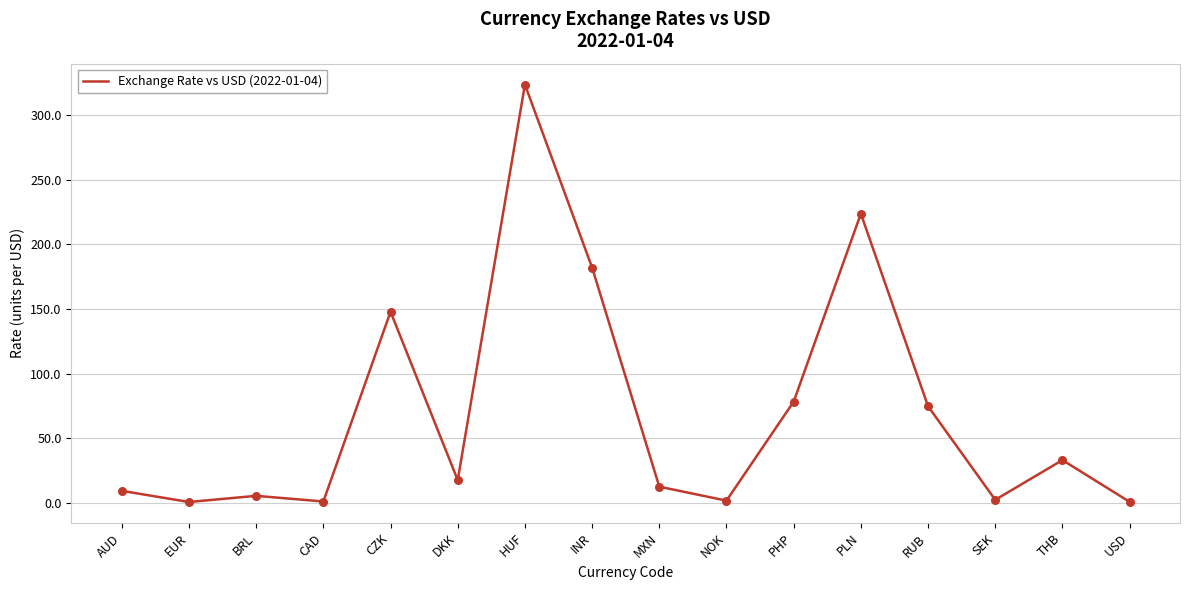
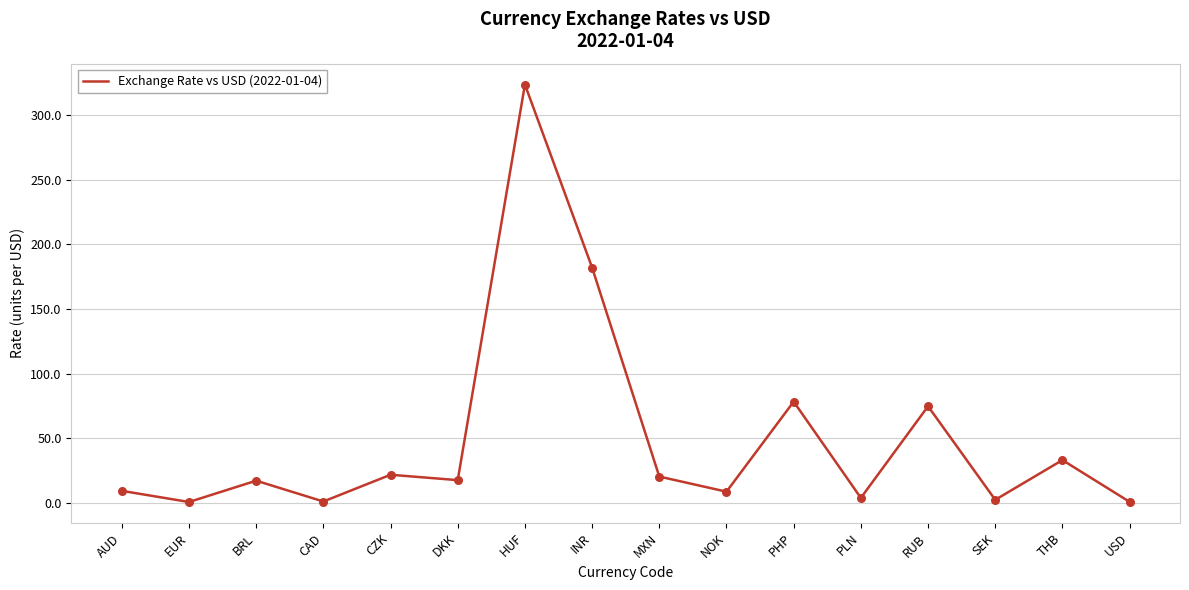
  {
    "AUD": 10,
    "EUR": 1,
-   "BRL": 6,
+   "BRL": 17,
    "CAD": 1,
-   "CZK": 148,
+   "CZK": 22,
    "DKK": 18,
    "HUF": 324,
    "INR": 182,
-   "MXN": 13,
-   "NOK": 2,
+   "MXN": 21,
+   "NOK": 9,
    "PHP": 78,
-   "PLN": 224,
+   "PLN": 4,
    "RUB": 75,
    "SEK": 3,
    "THB": 33,
    "USD": 1
  }
